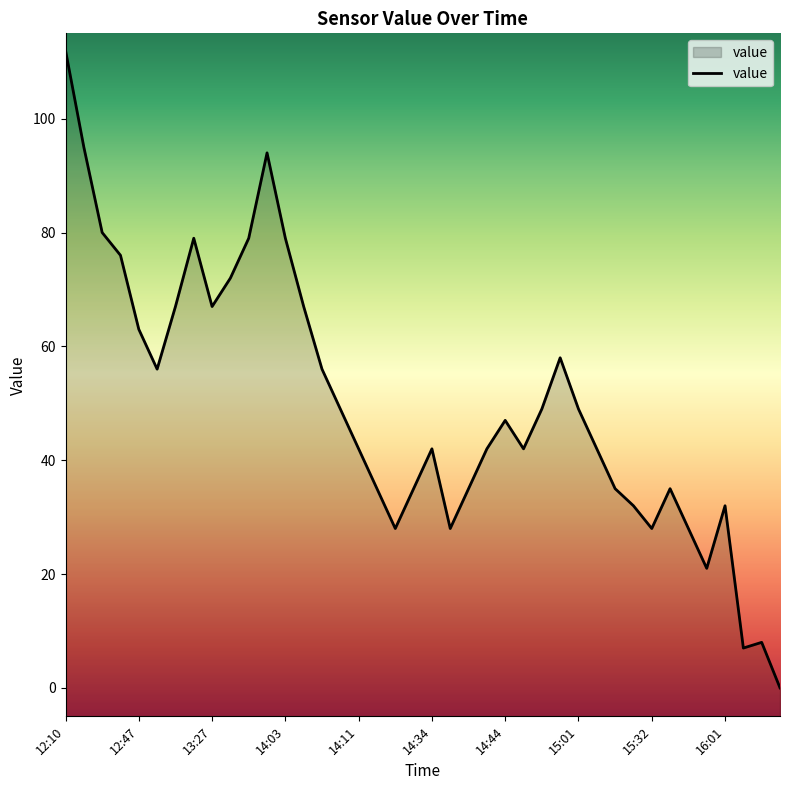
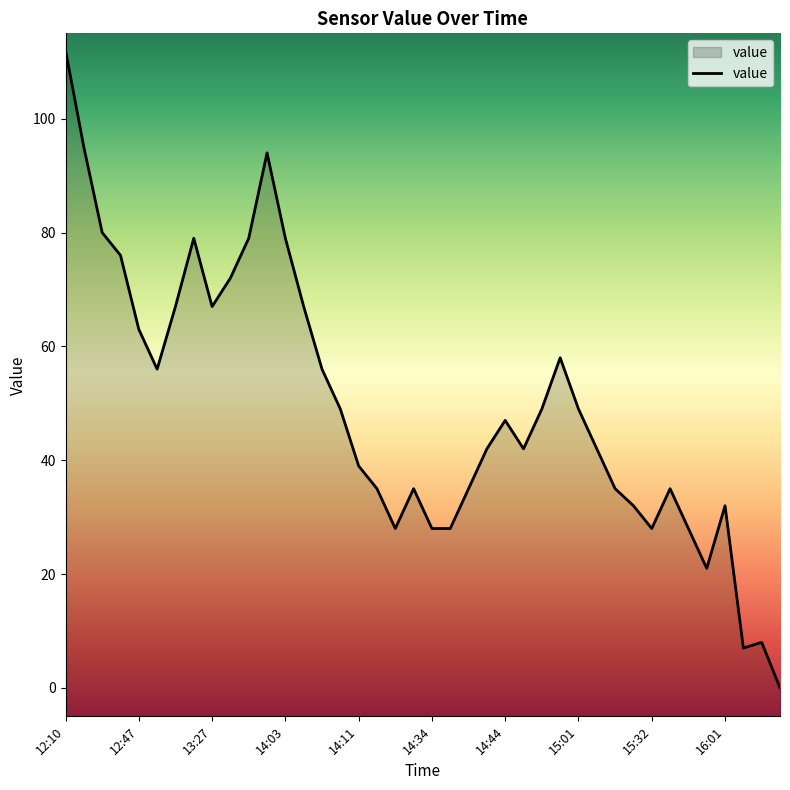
  {
    "12:10": 112,
    "12:47": 63,
    "13:27": 67,
    "14:03": 79,
-   "14:11": 42,
-   "14:34": 42,
+   "14:11": 39,
+   "14:34": 28,
    "14:44": 47,
    "15:01": 49,
    "15:32": 28,
    "16:01": 32
  }
